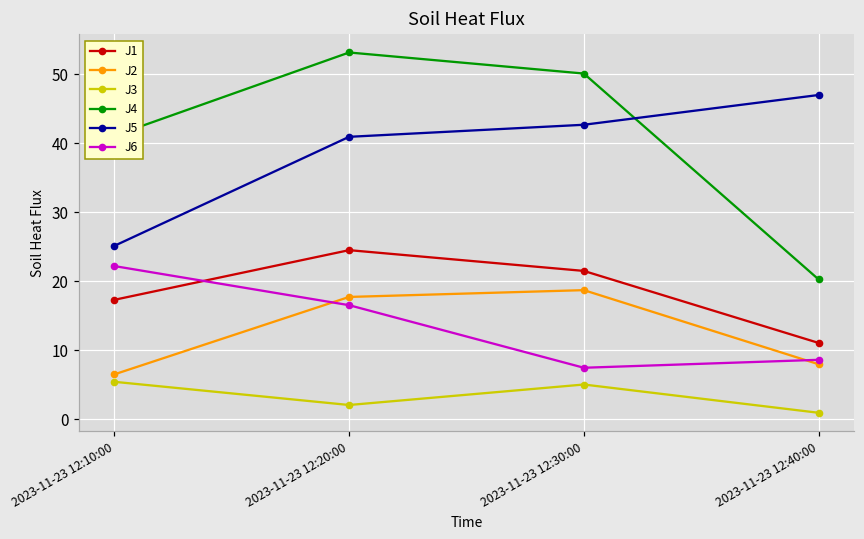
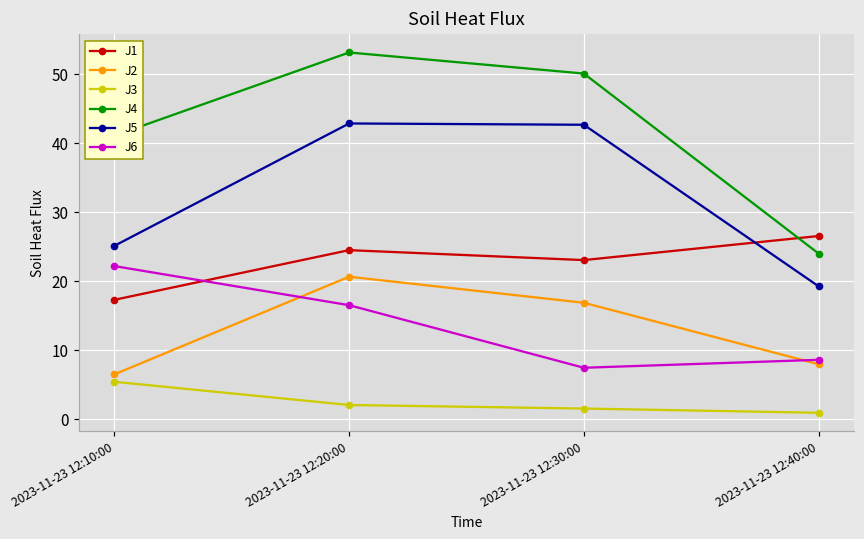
  {
    "J1": {
      "2023-11-23 12:10:00": 17,
      "2023-11-23 12:20:00": 25,
-     "2023-11-23 12:30:00": 21,
-     "2023-11-23 12:40:00": 11
+     "2023-11-23 12:30:00": 23,
+     "2023-11-23 12:40:00": 27
    },
    "J2": {
      "2023-11-23 12:10:00": 6,
-     "2023-11-23 12:20:00": 18,
-     "2023-11-23 12:30:00": 19,
+     "2023-11-23 12:20:00": 21,
+     "2023-11-23 12:30:00": 17,
      "2023-11-23 12:40:00": 8
    },
    "J3": {
      "2023-11-23 12:10:00": 5,
      "2023-11-23 12:20:00": 2,
-     "2023-11-23 12:30:00": 5,
+     "2023-11-23 12:30:00": 2,
      "2023-11-23 12:40:00": 1
    },
    "J4": {
      "2023-11-23 12:20:00": 53,
      "2023-11-23 12:30:00": 50,
-     "2023-11-23 12:40:00": 20
+     "2023-11-23 12:40:00": 24
    },
    "J5": {
      "2023-11-23 12:10:00": 25,
-     "2023-11-23 12:20:00": 41,
+     "2023-11-23 12:20:00": 43,
      "2023-11-23 12:30:00": 43,
-     "2023-11-23 12:40:00": 47
+     "2023-11-23 12:40:00": 19
    },
    "J6": {
      "2023-11-23 12:10:00": 22,
      "2023-11-23 12:20:00": 17,
      "2023-11-23 12:30:00": 7,
      "2023-11-23 12:40:00": 9
    }
  }
